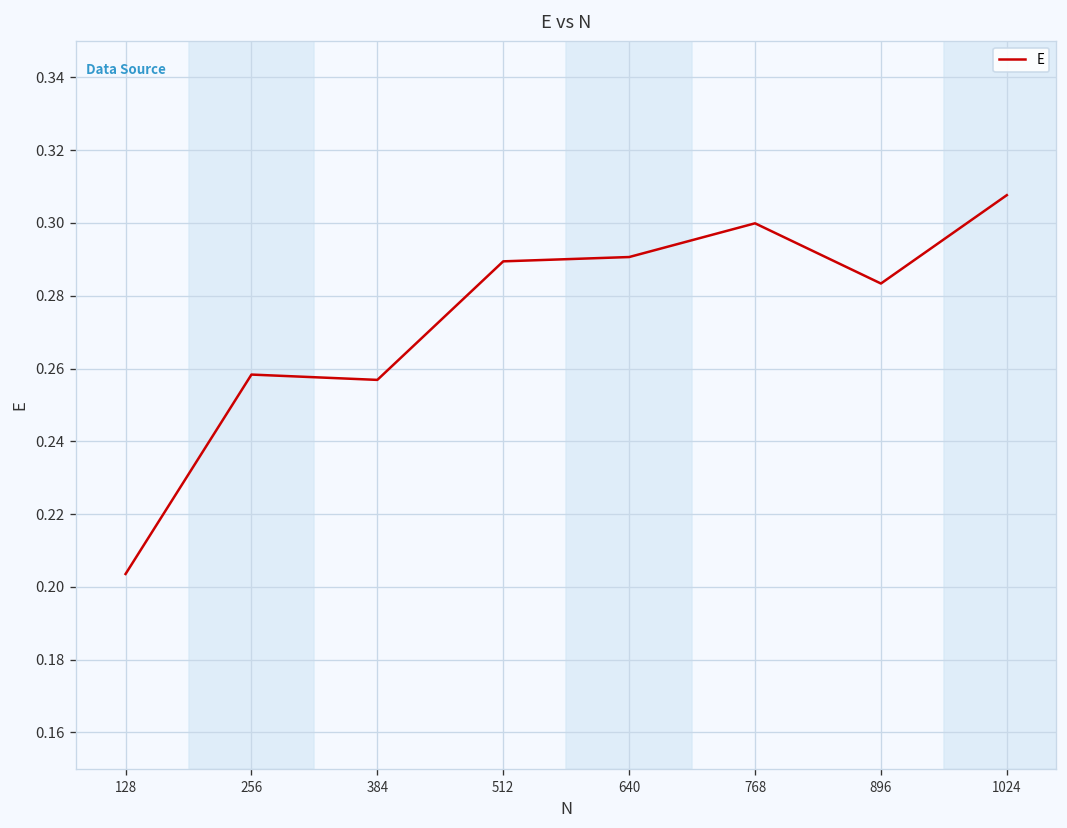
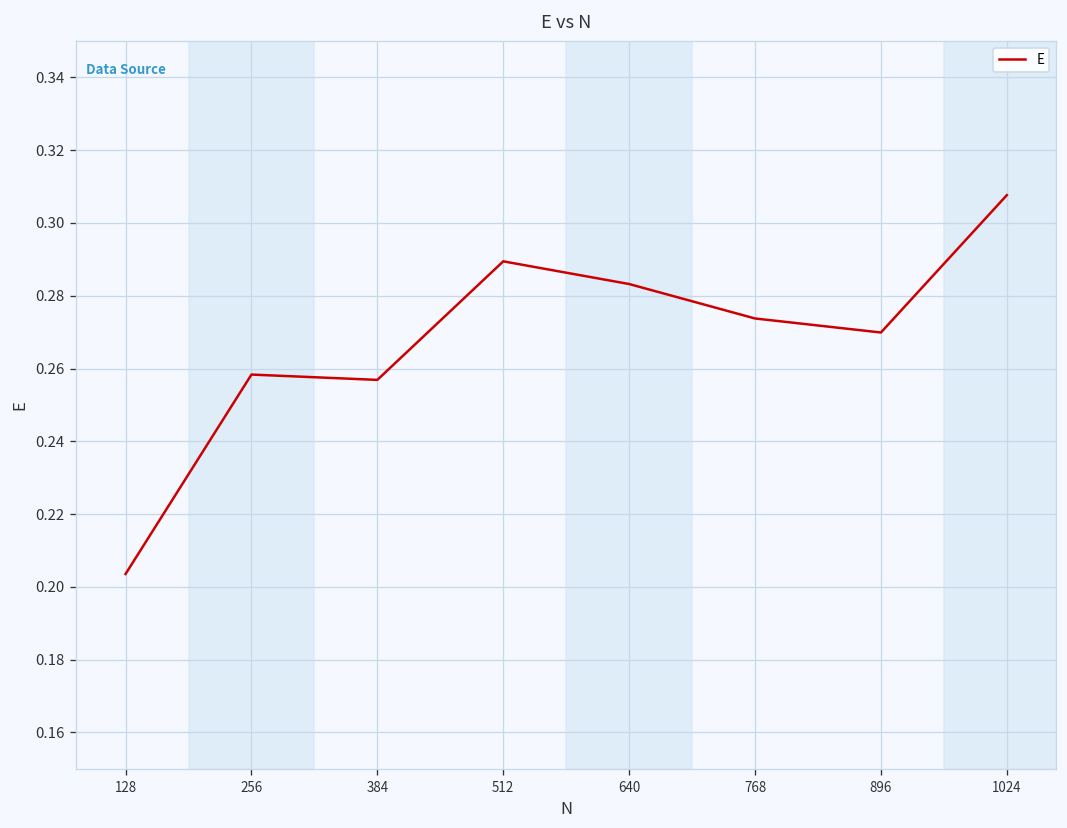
  {
    "128": 0.204,
    "256": 0.258,
    "384": 0.257,
    "512": 0.289,
-   "640": 0.291,
-   "768": 0.300,
-   "896": 0.283,
+   "640": 0.283,
+   "768": 0.274,
+   "896": 0.270,
    "1024": 0.308
  }
